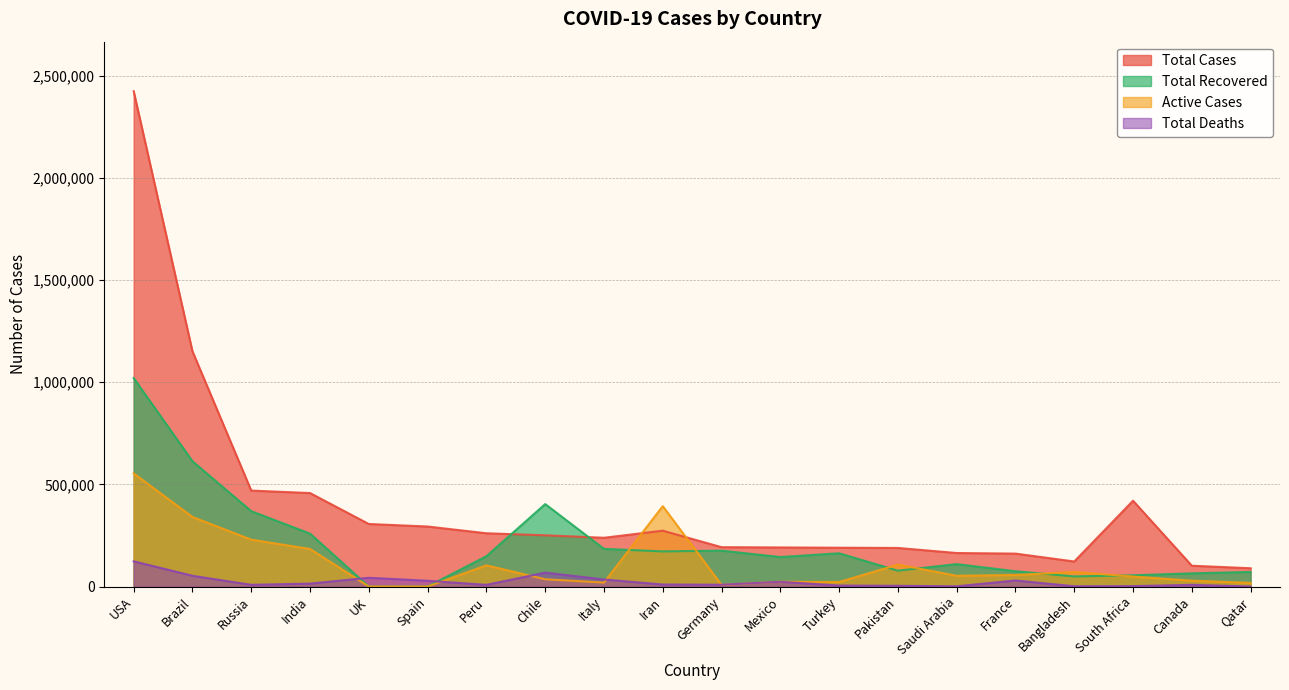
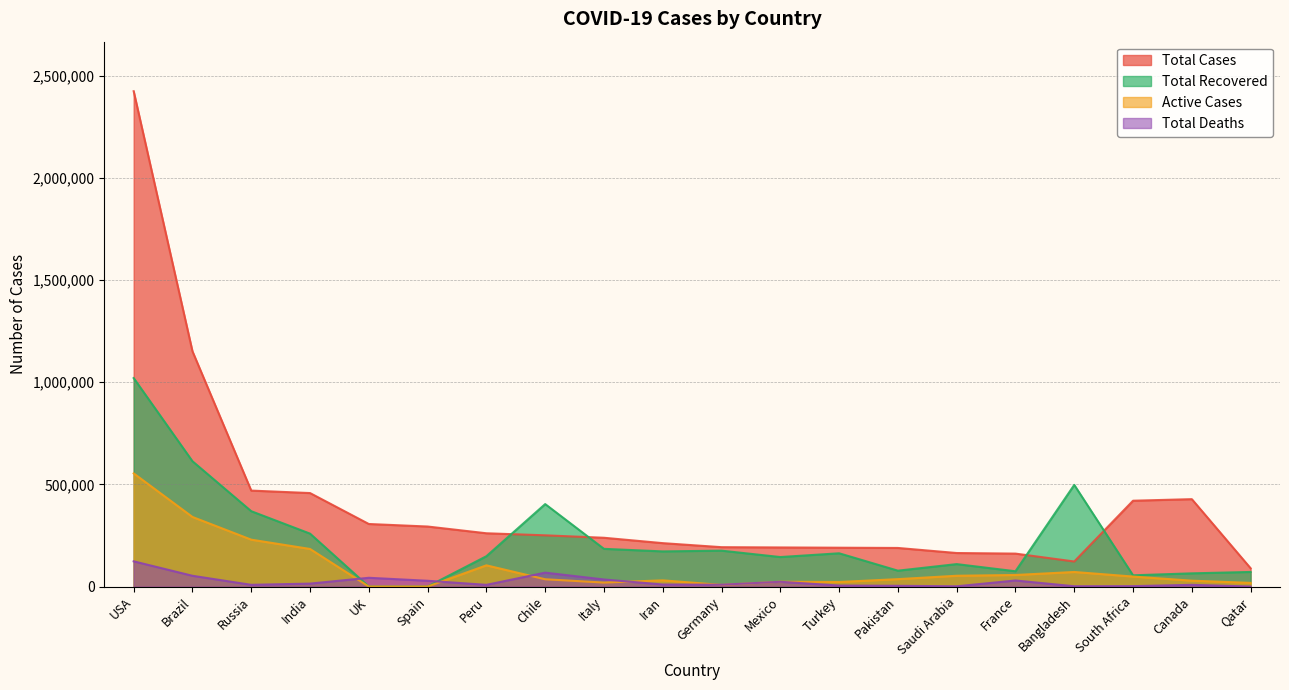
  {
    "Total Cases": {
      "USA": "2,420,000",
      "Brazil": "1,150,000",
      "Russia": "470,000",
      "India": "460,000",
      "UK": "310,000",
      "Spain": "290,000",
      "Peru": "260,000",
      "Chile": "250,000",
      "Italy": "240,000",
-     "Iran": "270,000",
+     "Iran": "210,000",
      "Germany": "190,000",
      "Mexico": "190,000",
      "Turkey": "190,000",
      "Pakistan": "190,000",
      "Saudi Arabia": "160,000",
      "France": "160,000",
      "Bangladesh": "120,000",
      "South Africa": "420,000",
-     "Canada": "100,000",
+     "Canada": "430,000",
      "Qatar": "90,000"
    },
    "Total Recovered": {
      "USA": "1,020,000",
      "Brazil": "610,000",
      "Russia": "370,000",
      "India": "260,000",
      "Peru": "150,000",
      "Chile": "400,000",
      "Italy": "180,000",
      "Iran": "170,000",
      "Germany": "180,000",
      "Mexico": "140,000",
      "Turkey": "160,000",
      "Pakistan": "80,000",
      "Saudi Arabia": "110,000",
      "France": "70,000",
-     "Bangladesh": "50,000",
+     "Bangladesh": "500,000",
      "Canada": "60,000",
      "Qatar": "70,000"
    },
    "Active Cases": {
      "USA": "550,000",
      "Brazil": "340,000",
      "Russia": "230,000",
      "India": "180,000",
      "Peru": "100,000",
      "Chile": "40,000",
      "Italy": "20,000",
-     "Iran": "390,000",
+     "Iran": "30,000",
      "Turkey": "20,000",
-     "Pakistan": "110,000",
+     "Pakistan": "40,000",
      "Saudi Arabia": "50,000",
      "France": "60,000",
      "Bangladesh": "70,000",
      "Canada": "30,000",
      "Qatar": "20,000"
    },
    "Total Deaths": {
      "USA": "120,000",
      "Brazil": "50,000",
      "Russia": "10,000",
      "India": "10,000",
      "UK": "40,000",
      "Spain": "30,000",
      "Peru": "10,000",
      "Chile": "70,000",
      "Italy": "30,000",
      "Iran": "10,000",
      "Turkey": "10,000",
      "Pakistan": "0",
      "Saudi Arabia": "0",
      "France": "30,000",
      "Bangladesh": "0",
      "South Africa": "0",
      "Canada": "10,000",
      "Qatar": "0"
    }
  }
